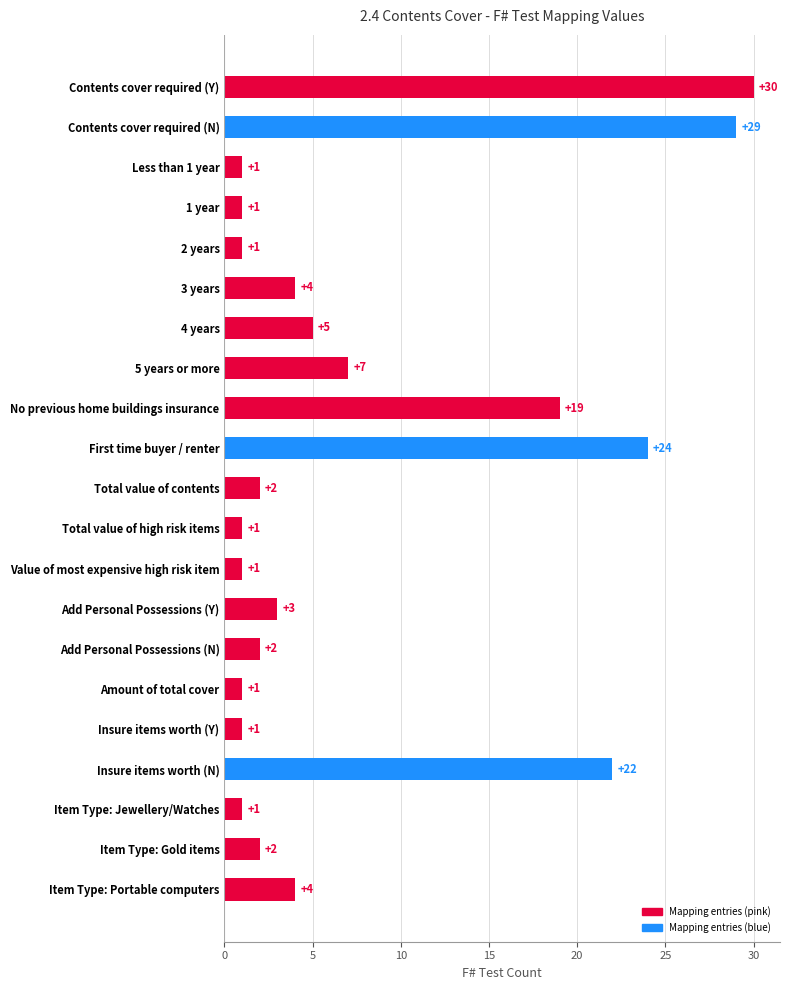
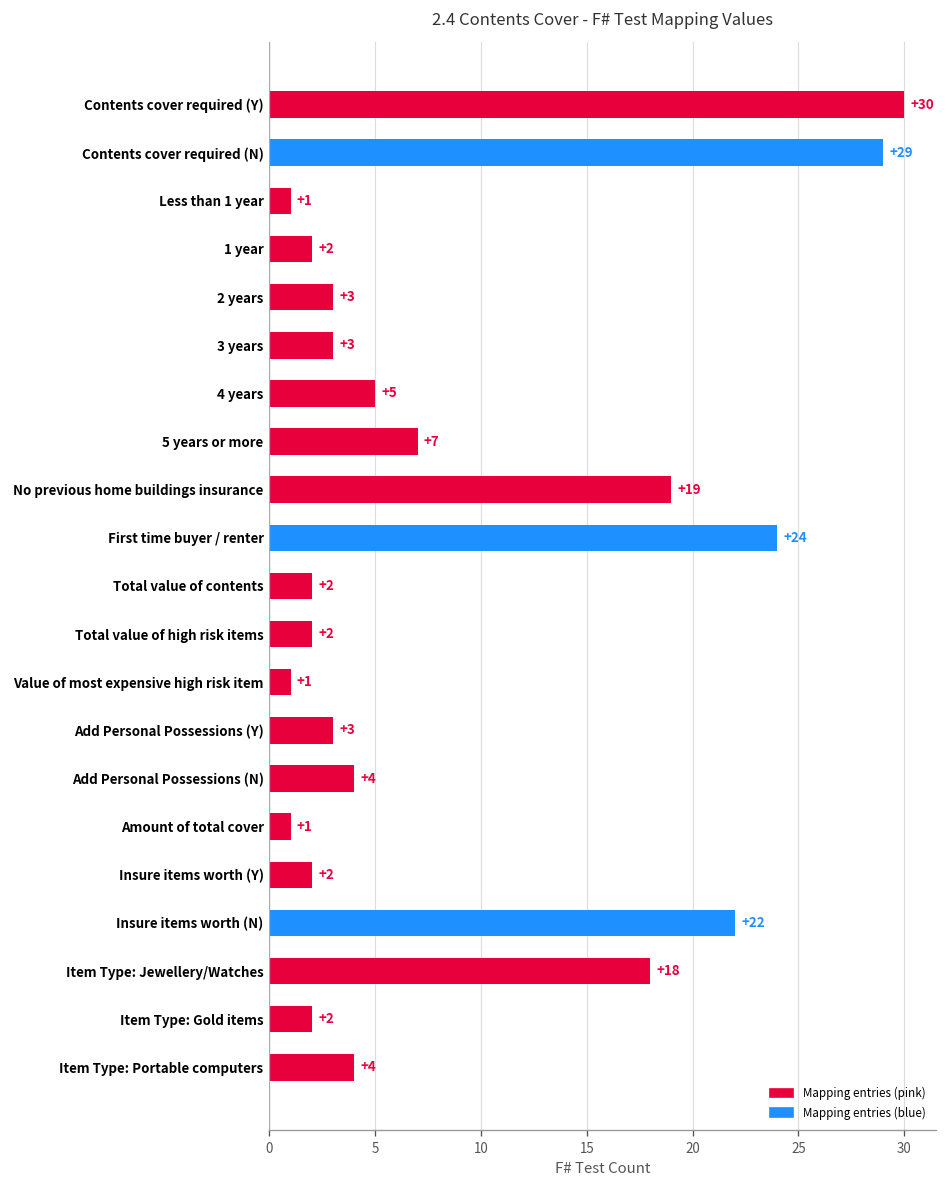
  {
    "Contents cover required (Y)": "+30",
    "Contents cover required (N)": "+29",
    "Less than 1 year": "+1",
-   "1 year": "+1",
-   "2 years": "+1",
-   "3 years": "+4",
+   "1 year": "+2",
+   "2 years": "+3",
+   "3 years": "+3",
    "4 years": "+5",
    "5 years or more": "+7",
    "No previous home buildings insurance": "+19",
    "First time buyer / renter": "+24",
    "Total value of contents": "+2",
-   "Total value of high risk items": "+1",
+   "Total value of high risk items": "+2",
    "Value of most expensive high risk item": "+1",
    "Add Personal Possessions (Y)": "+3",
-   "Add Personal Possessions (N)": "+2",
+   "Add Personal Possessions (N)": "+4",
    "Amount of total cover": "+1",
-   "Insure items worth (Y)": "+1",
+   "Insure items worth (Y)": "+2",
    "Insure items worth (N)": "+22",
-   "Item Type: Jewellery/Watches": "+1",
+   "Item Type: Jewellery/Watches": "+18",
    "Item Type: Gold items": "+2",
    "Item Type: Portable computers": "+4"
  }
